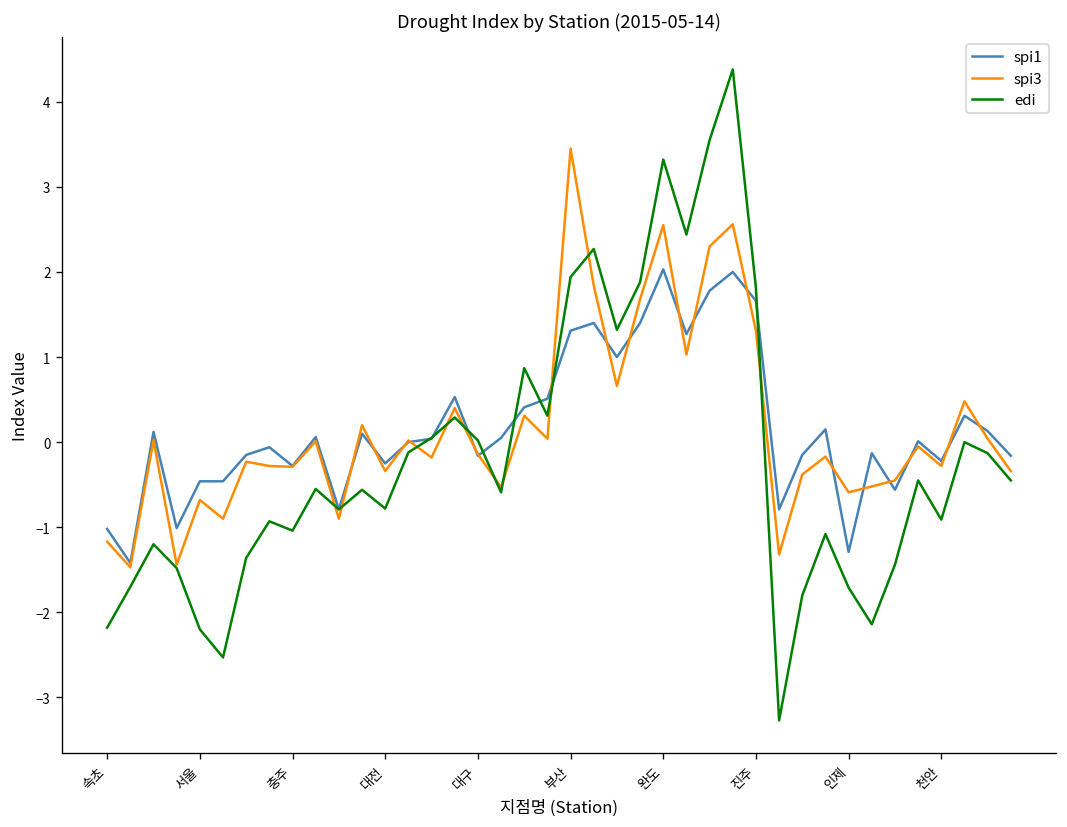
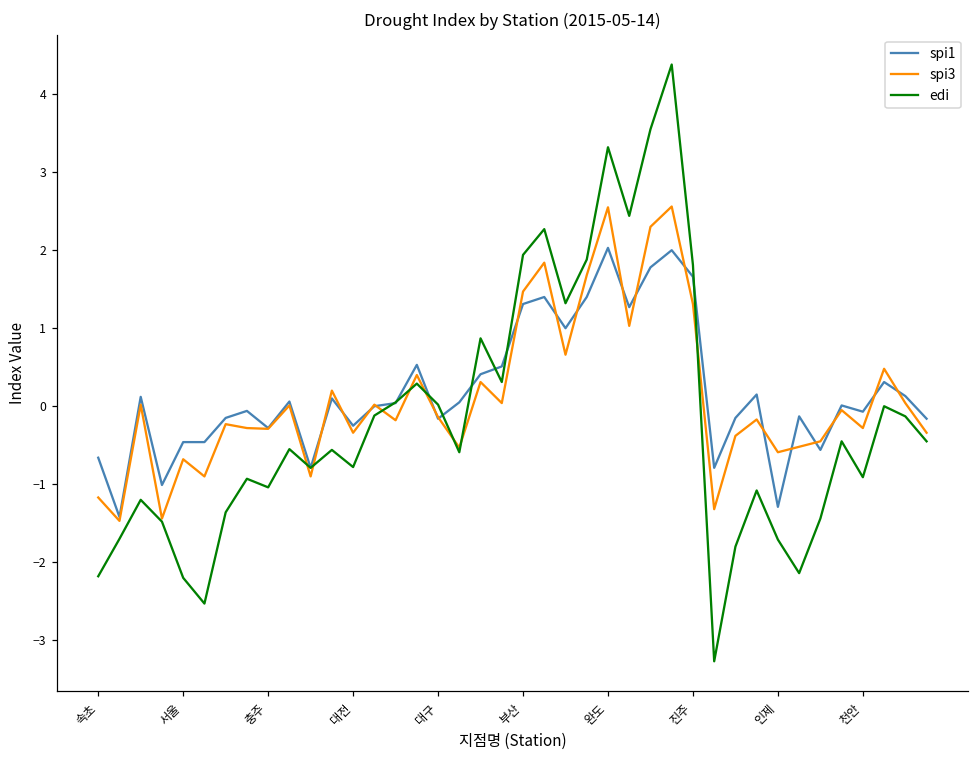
  {
    "spi1": {
-     "속초": -1.0,
+     "속초": -0.7,
      "서울": -0.5,
      "대전": -0.3,
      "부산": 1.3,
      "완도": 2.0,
      "진주": 1.7,
      "인제": -1.3,
-     "천안": -0.2
+     "천안": -0.1
    },
    "spi3": {
      "속초": -1.2,
      "서울": -0.7,
      "대전": -0.3,
-     "부산": 3.5,
+     "부산": 1.5,
      "완도": 2.6,
      "진주": 1.3,
      "인제": -0.6,
      "천안": -0.3
    },
    "edi": {
      "속초": -2.2,
      "서울": -2.2,
      "충주": -1.0,
      "대전": -0.8,
      "대구": 0.0,
      "부산": 1.9,
      "완도": 3.3,
      "진주": 1.8,
      "인제": -1.7,
      "천안": -0.9
    }
  }
